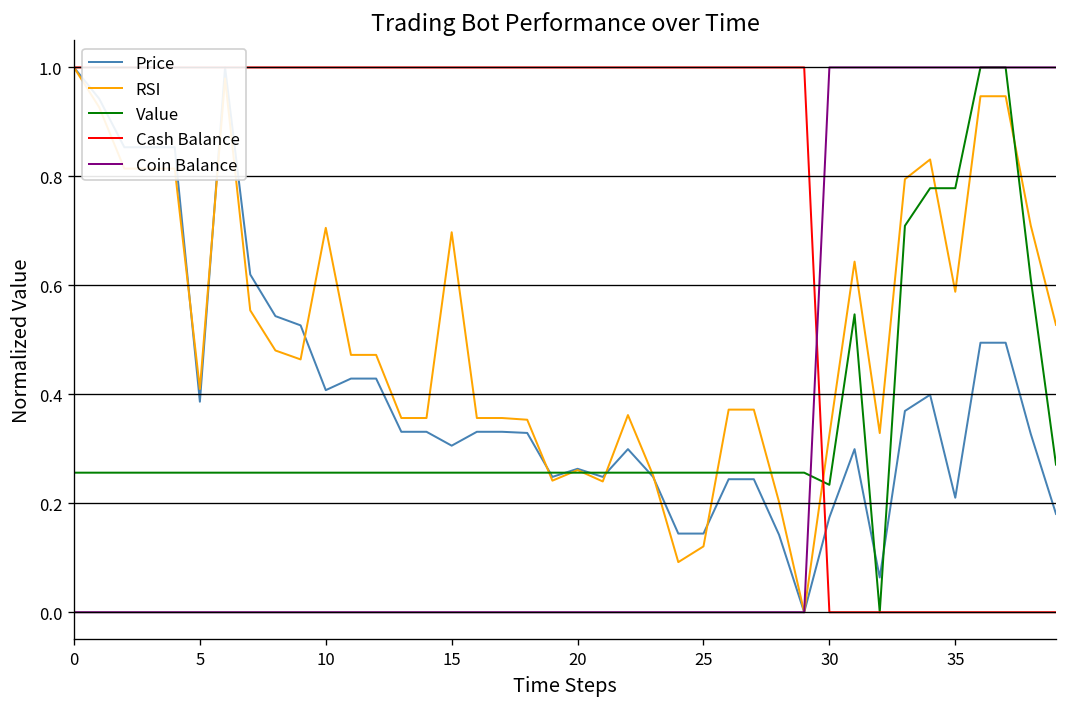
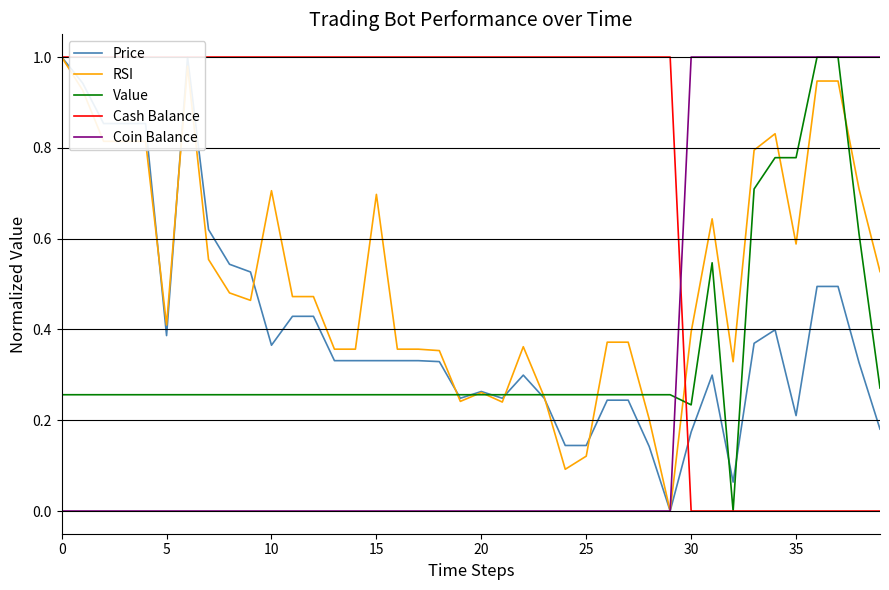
  {
    "Price": {
      "5": 0.39,
-     "10": 0.41,
-     "15": 0.31,
+     "10": 0.37,
+     "15": 0.33,
      "25": 0.14,
      "30": 0.17,
      "35": 0.21
    },
    "RSI": {
      "5": 0.41,
      "10": 0.71,
      "15": 0.70,
      "25": 0.12,
-     "30": 0.33,
+     "30": 0.39,
      "35": 0.59
    },
    "Value": {
      "0": 0.26,
      "5": 0.26,
      "10": 0.26,
      "15": 0.26,
      "25": 0.26,
      "30": 0.23,
      "35": 0.78
    },
    "Cash Balance": {
      "10": 1.00,
      "15": 1.00,
      "20": 1.00,
      "25": 1.00,
      "30": 0.00,
      "35": 0.00
    },
    "Coin Balance": {
      "0": 0.00,
      "5": 0.00,
      "10": 0.00,
      "15": 0.00,
      "20": 0.00,
      "25": 0.00,
      "30": 1.00,
      "35": 1.00
    }
  }
